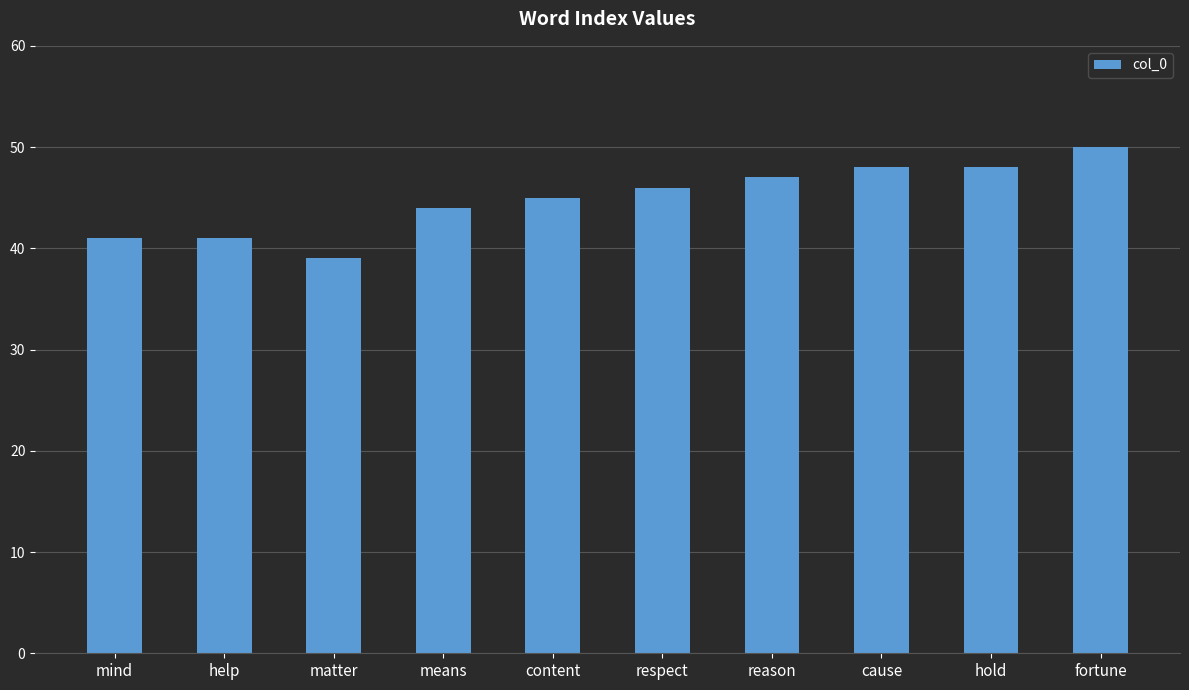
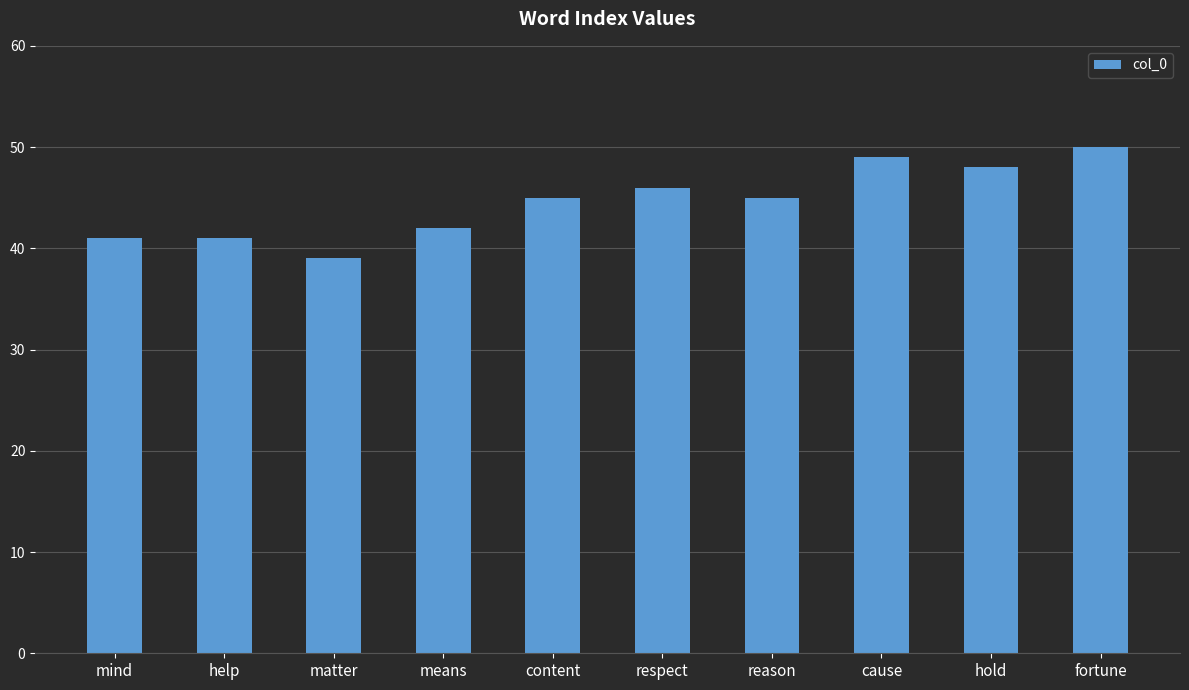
  {
    "mind": 41,
    "help": 41,
    "matter": 39,
-   "means": 44,
+   "means": 42,
    "content": 45,
    "respect": 46,
-   "reason": 47,
-   "cause": 48,
+   "reason": 45,
+   "cause": 49,
    "hold": 48,
    "fortune": 50
  }
